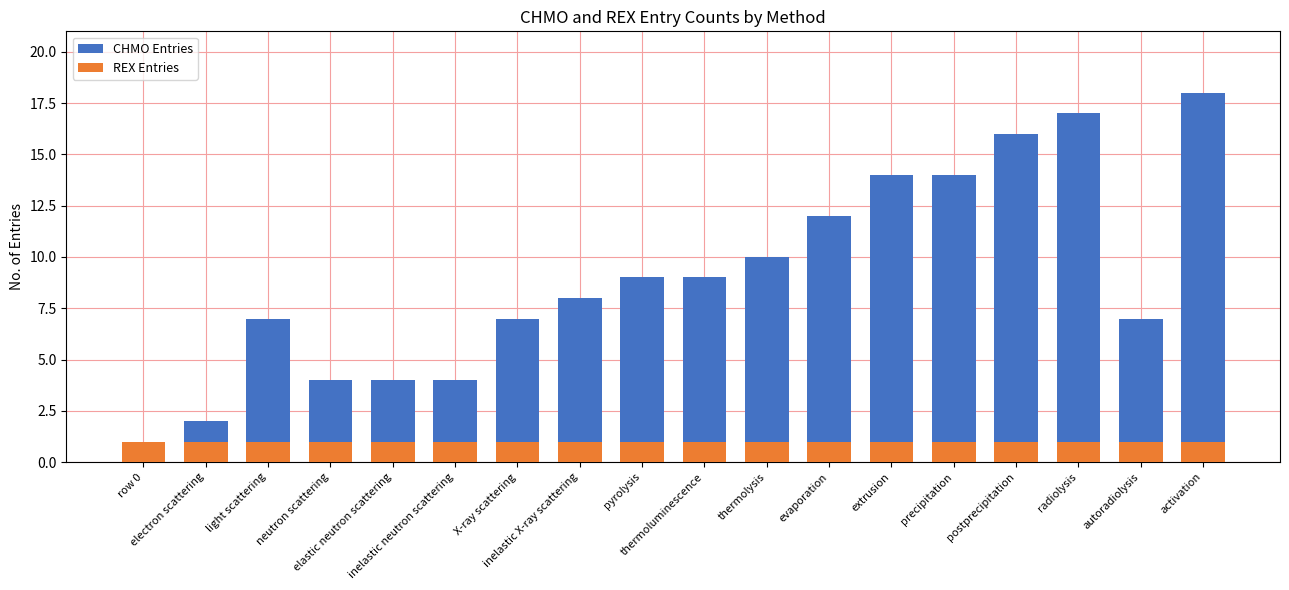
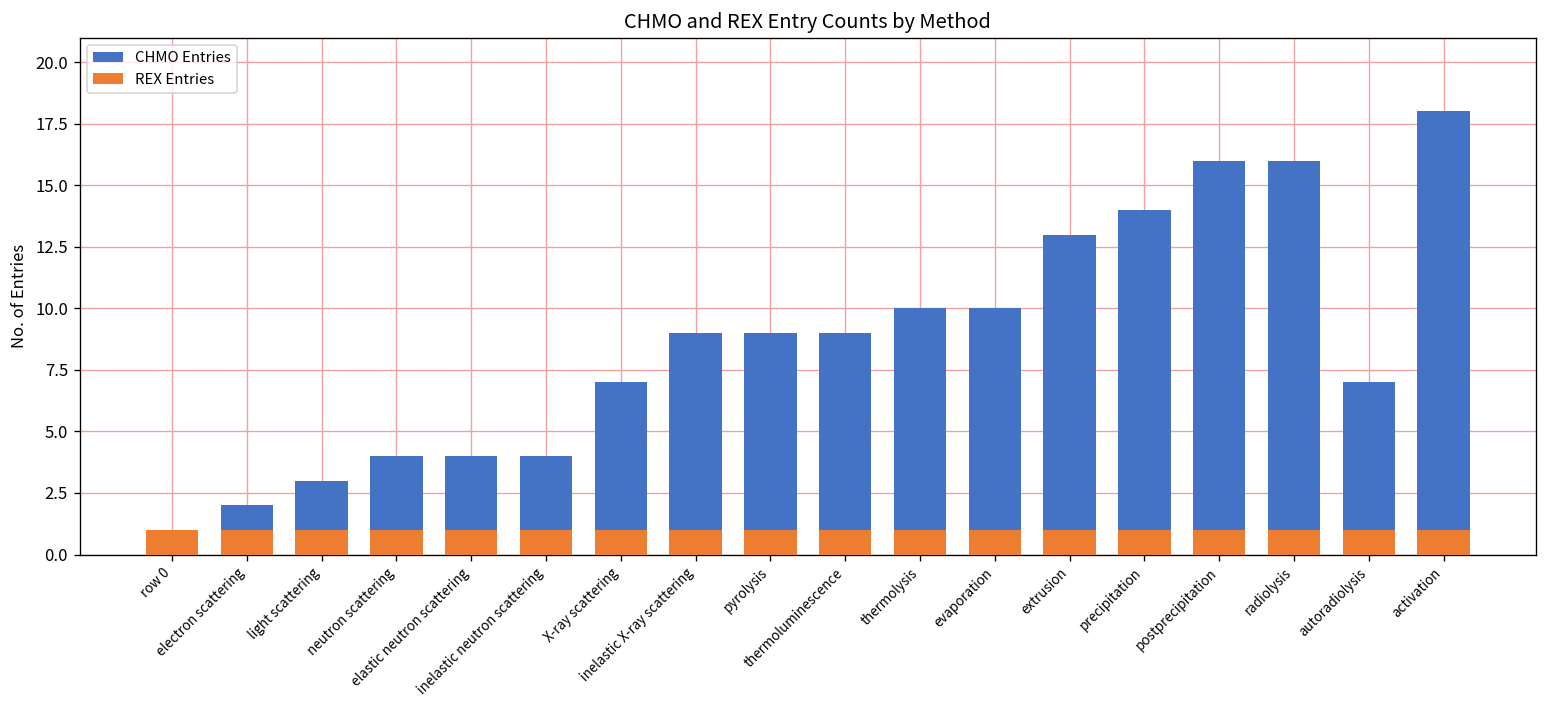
  {
    "CHMO Entries": {
      "row 0": 1,
      "electron scattering": 2,
-     "light scattering": 7,
+     "light scattering": 3,
      "neutron scattering": 4,
      "elastic neutron scattering": 4,
      "inelastic neutron scattering": 4,
      "X-ray scattering": 7,
-     "inelastic X-ray scattering": 8,
+     "inelastic X-ray scattering": 9,
      "pyrolysis": 9,
      "thermoluminescence": 9,
      "thermolysis": 10,
-     "evaporation": 12,
-     "extrusion": 14,
+     "evaporation": 10,
+     "extrusion": 13,
      "precipitation": 14,
      "postprecipitation": 16,
-     "radiolysis": 17,
+     "radiolysis": 16,
      "autoradiolysis": 7,
      "activation": 18
    },
    "REX Entries": {
      "row 0": 1
    }
  }
